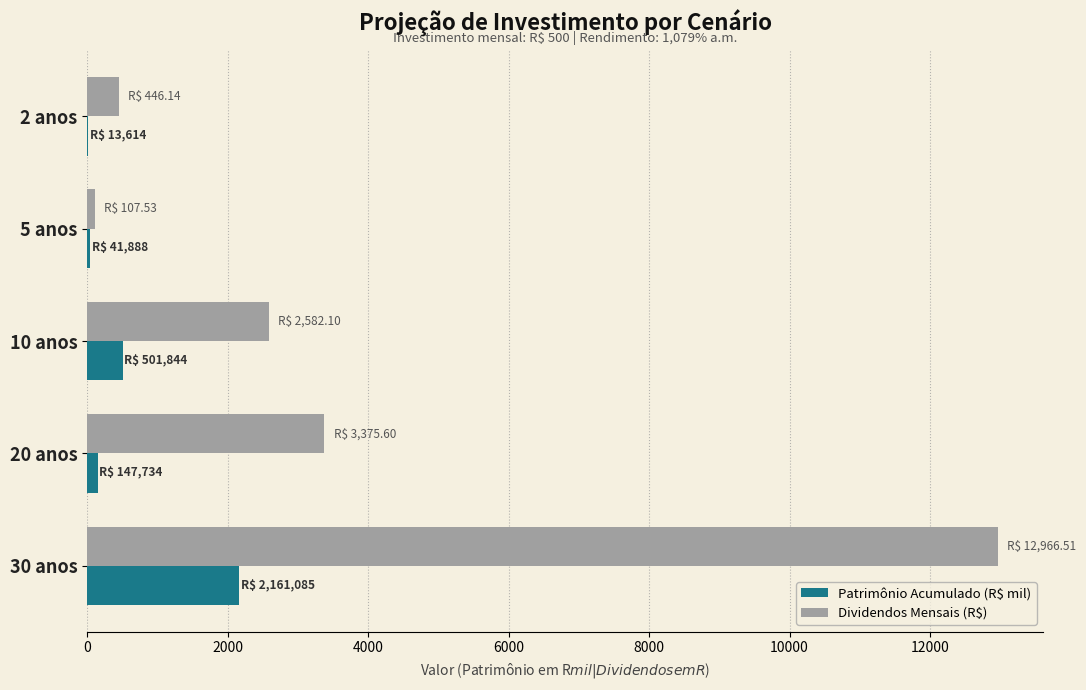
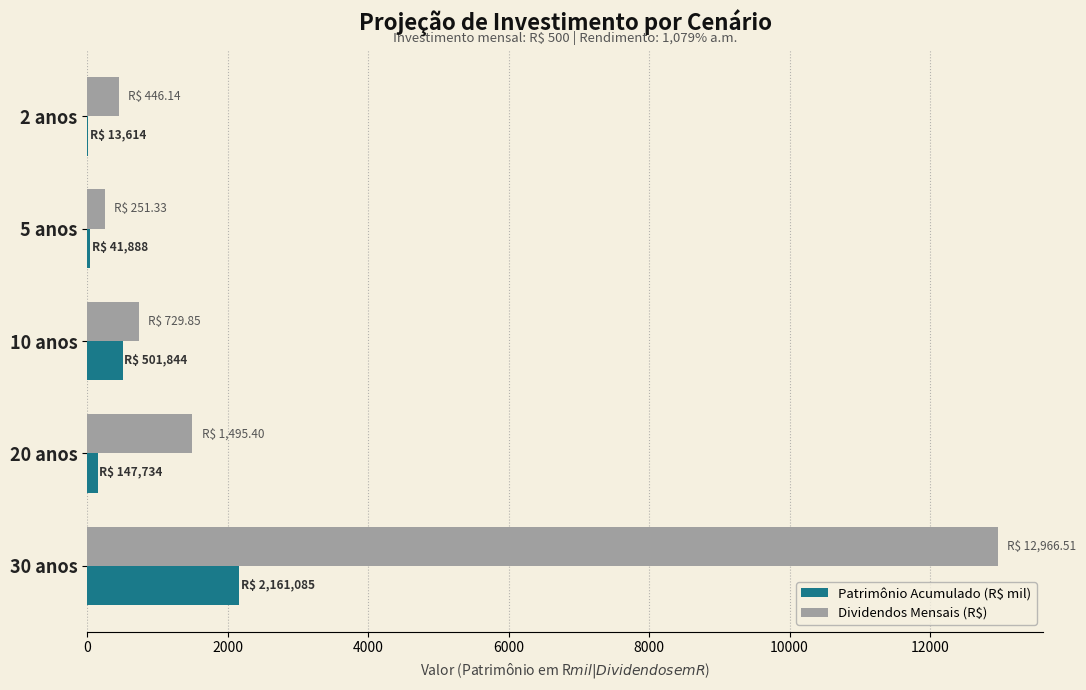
  {
    "Dividendos Mensais (R$)": {
      "2 anos": "446.14",
-     "5 anos": "107.53",
-     "10 anos": "2,582.10",
-     "20 anos": "3,375.60",
+     "5 anos": "251.33",
+     "10 anos": "729.85",
+     "20 anos": "1,495.40",
      "30 anos": "12,966.51"
    }
  }
